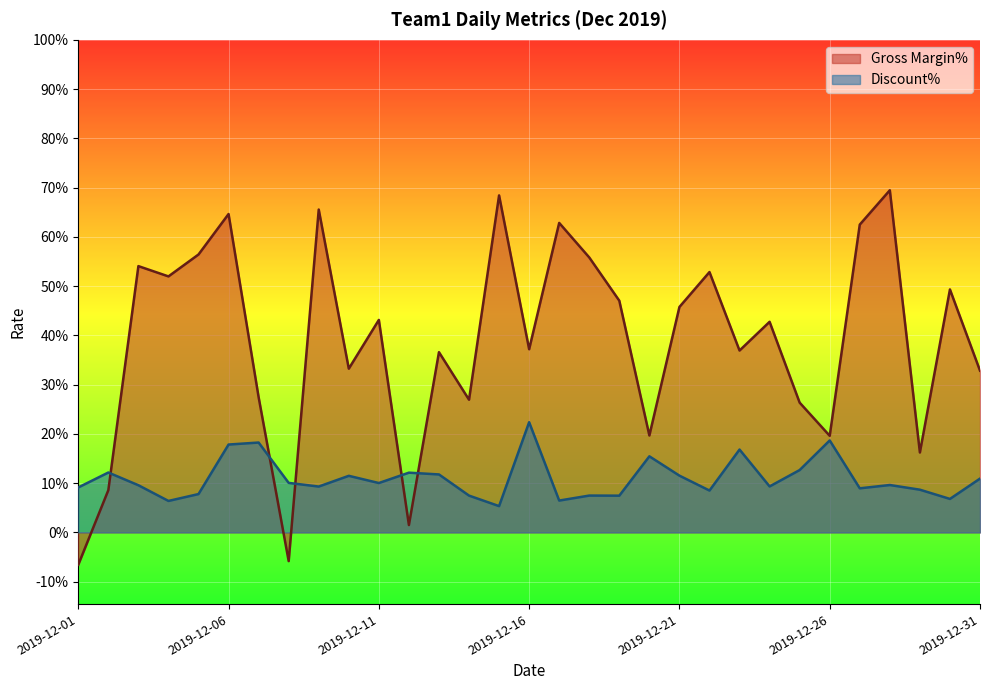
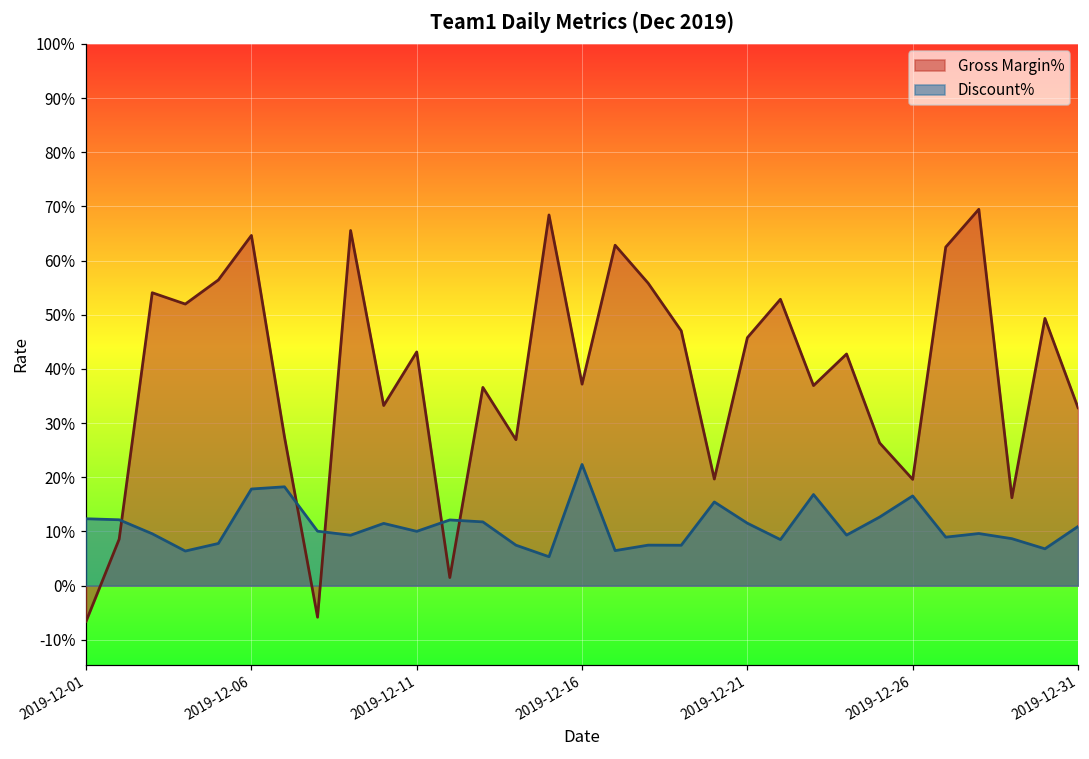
  {
    "Discount%": {
-     "2019-12-01": "9%",
+     "2019-12-01": "12%",
      "2019-12-06": "18%",
      "2019-12-11": "10%",
      "2019-12-16": "22%",
      "2019-12-21": "12%",
-     "2019-12-26": "19%",
+     "2019-12-26": "17%",
      "2019-12-31": "11%"
    }
  }
